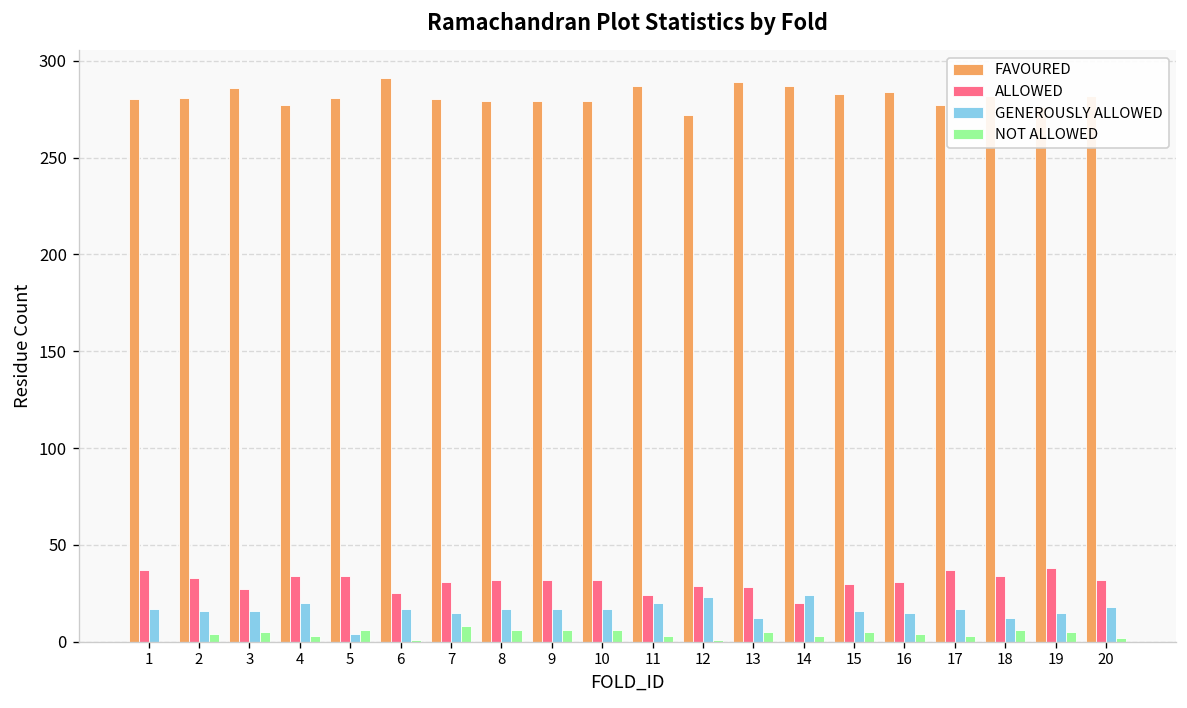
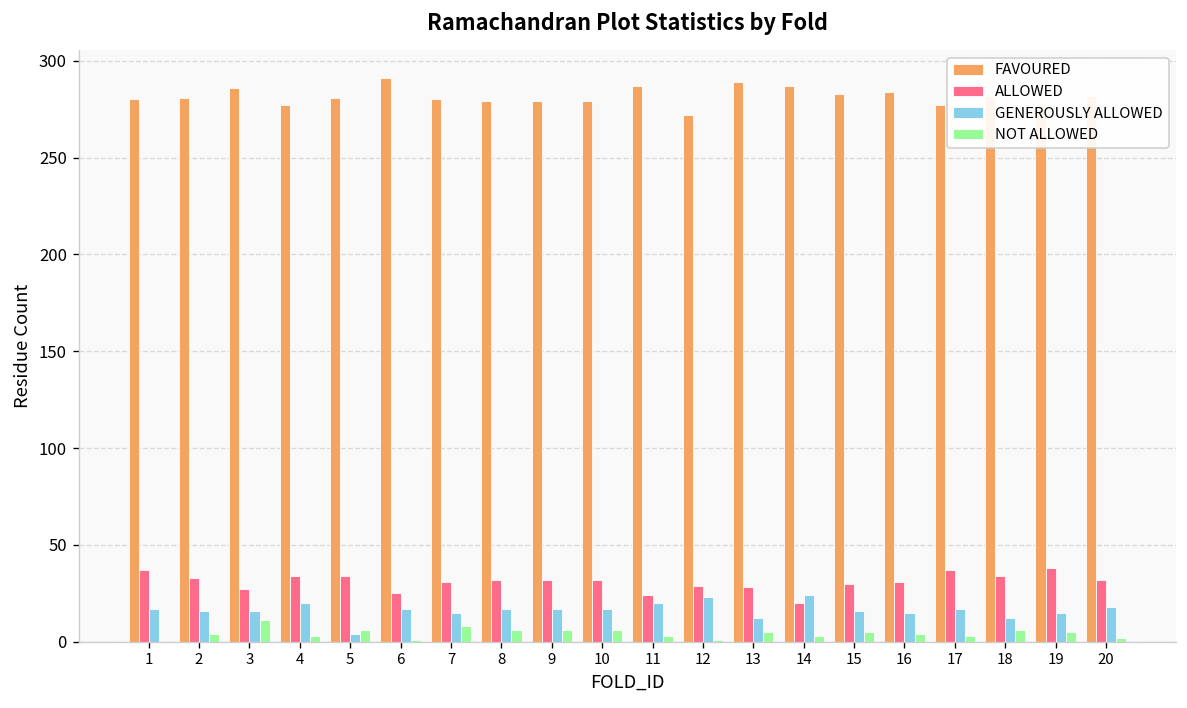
  {
    "FAVOURED": {
      "1": 280,
      "2": 281,
      "3": 286,
      "4": 277,
      "5": 281,
      "6": 291,
      "7": 280,
      "8": 279,
      "9": 279,
      "10": 279,
      "11": 287,
      "12": 272,
      "13": 289,
      "14": 287,
      "15": 283,
      "16": 284,
      "17": 277
    },
    "ALLOWED": {
      "1": 37,
      "2": 33,
      "3": 27,
      "4": 34,
      "5": 34,
      "6": 25,
      "7": 31,
      "8": 32,
      "9": 32,
      "10": 32,
      "11": 24,
      "12": 29,
      "13": 28,
      "14": 20,
      "15": 30,
      "16": 31,
      "17": 37,
      "18": 34,
      "19": 38,
      "20": 32
    },
    "GENEROUSLY ALLOWED": {
      "1": 17,
      "2": 16,
      "3": 16,
      "4": 20,
      "5": 4,
      "6": 17,
      "7": 15,
      "8": 17,
      "9": 17,
      "10": 17,
      "11": 20,
      "12": 23,
      "13": 12,
      "14": 24,
      "15": 16,
      "16": 15,
      "17": 17,
      "18": 12,
      "19": 15,
      "20": 18
    },
    "NOT ALLOWED": {
      "1": 0,
      "2": 4,
-     "3": 5,
+     "3": 11,
      "4": 3,
      "5": 6,
      "7": 8,
      "8": 6,
      "9": 6,
      "10": 6,
      "11": 3,
      "13": 5,
      "14": 3,
      "15": 5,
      "16": 4,
      "17": 3,
      "18": 6,
      "19": 5,
      "20": 2
    }
  }
